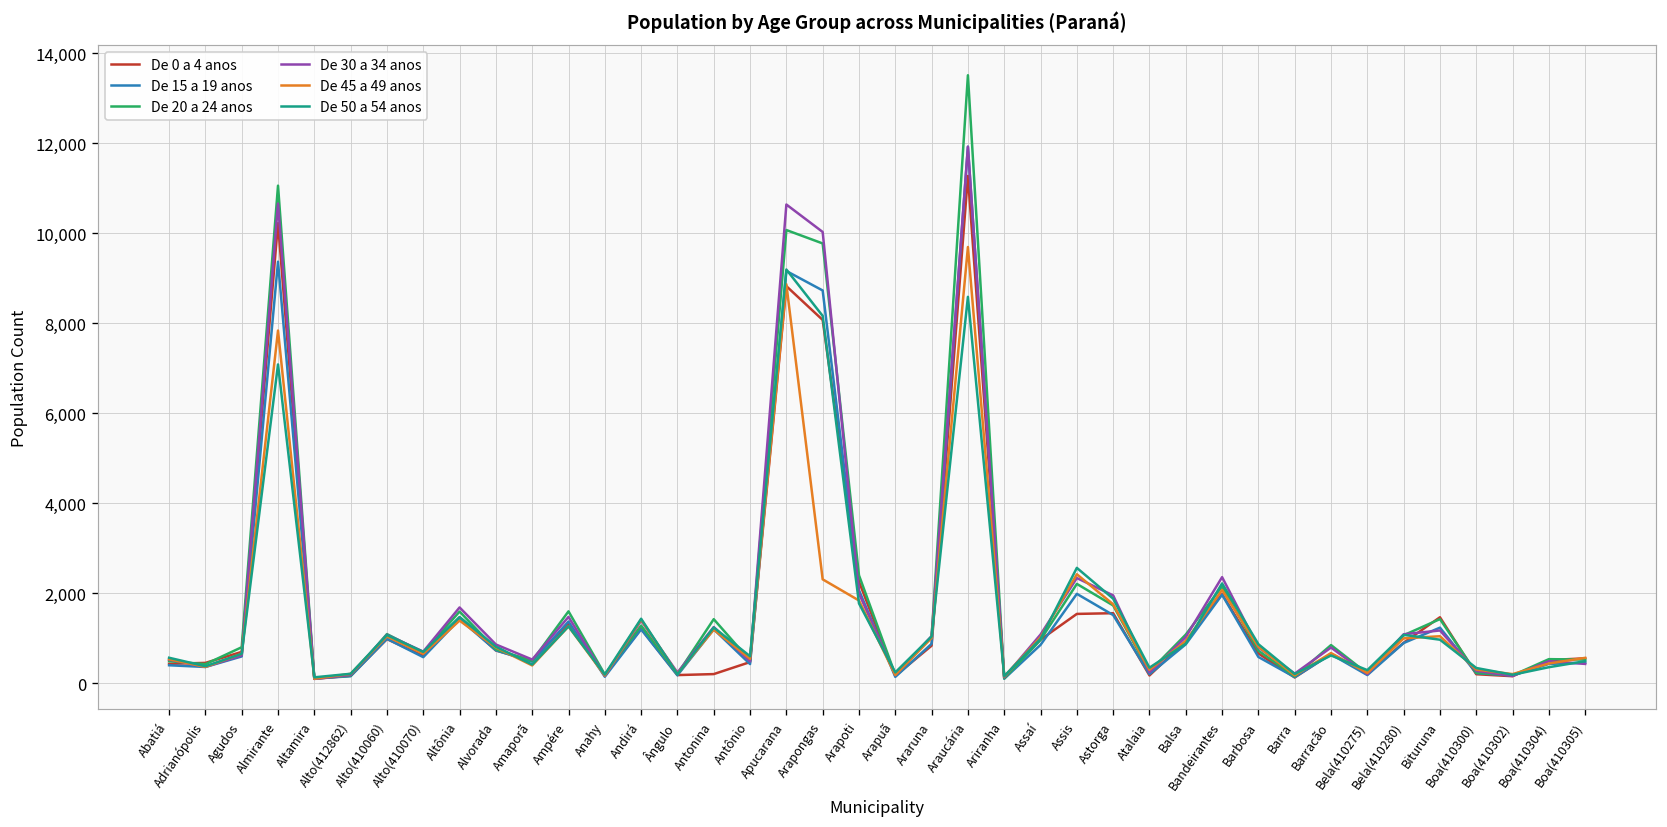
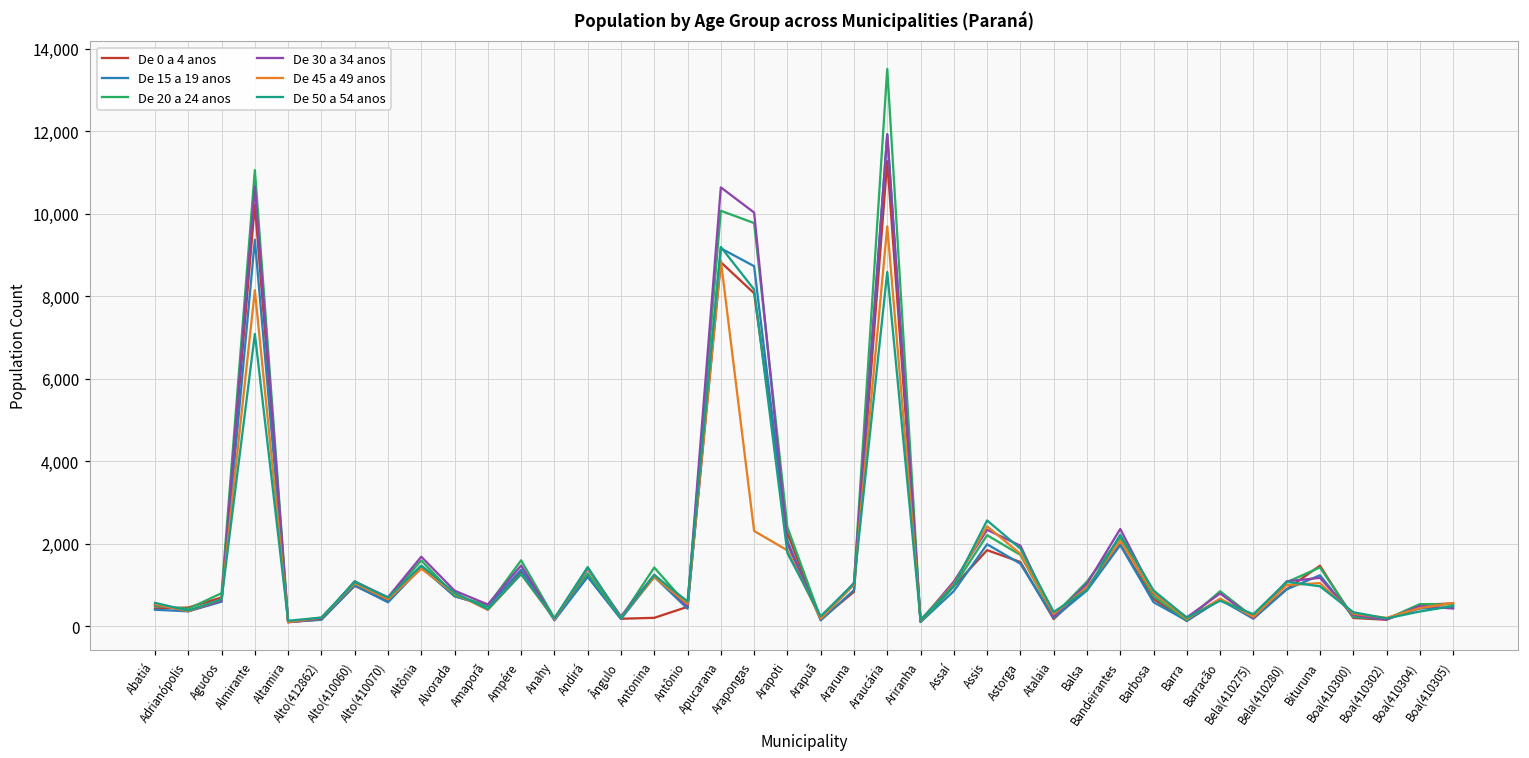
  {
    "De 0 a 4 anos": {
      "Almirante": "10,200",
      "Antonina": "200",
      "Arapongas": "8,100",
      "Arapoti": "2,300",
      "Araucária": "11,300",
-     "Assis": "1,500"
+     "Assis": "1,800"
    },
    "De 15 a 19 anos": {
      "Almirante": "9,400",
      "Arapongas": "8,700",
      "Arapoti": "2,100",
      "Assaí": "900",
      "Assis": "2,000",
      "Barbosa": "600"
    },
    "De 30 a 34 anos": {
      "Almirante": "10,700",
      "Altônia": "1,700",
      "Ampére": "1,500",
      "Apucarana": "10,600",
      "Arapongas": "10,000",
      "Arapoti": "2,000",
      "Assis": "2,300",
      "Astorga": "2,000",
      "Bandeirantes": "2,400"
    },
    "De 45 a 49 anos": {
-     "Almirante": "7,800",
+     "Almirante": "8,100",
      "Arapongas": "2,300",
      "Araucária": "9,700",
      "Assis": "2,400",
      "Bandeirantes": "2,100",
      "Bela(410280)": "1,000",
      "Bituruna": "1,000"
    }
  }
